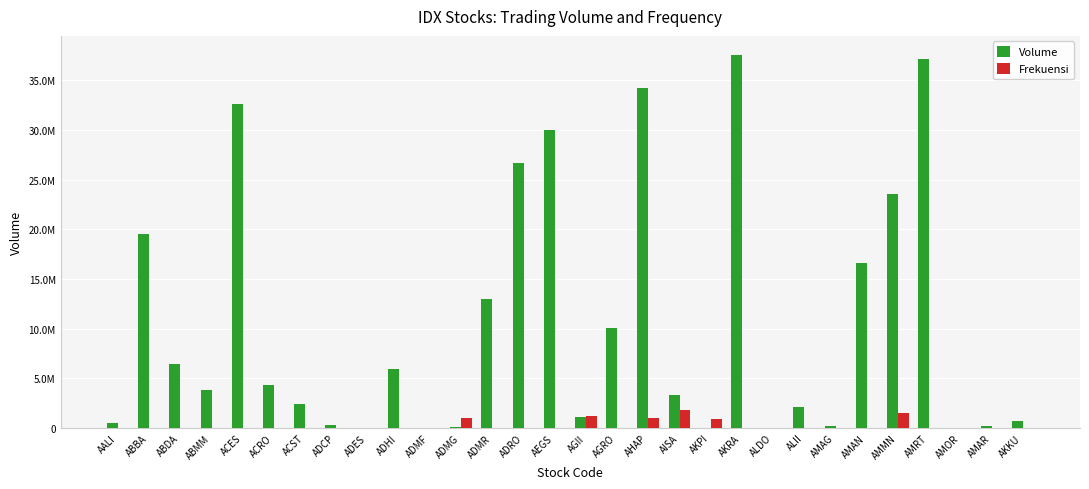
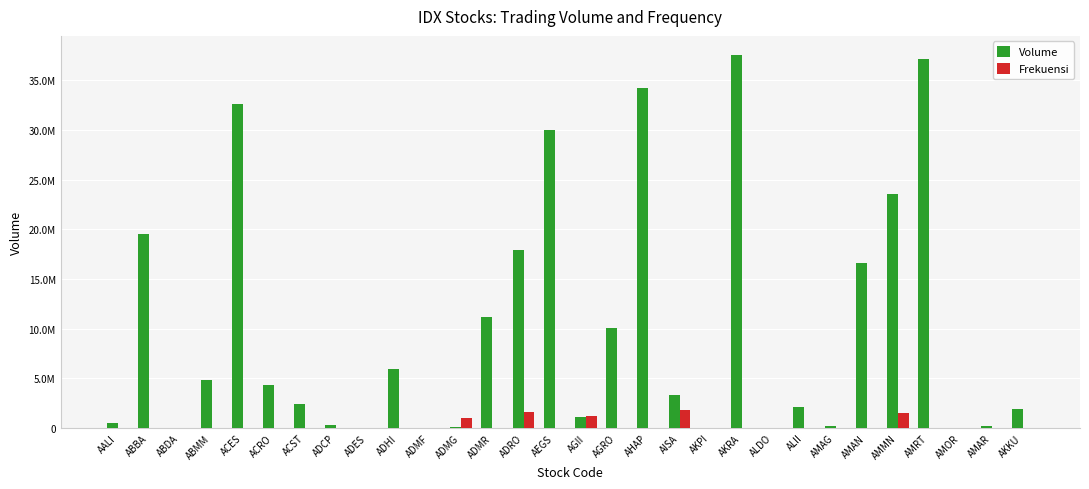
  {
    "Volume": {
      "AALI": 1000000,
      "ABBA": 19000000,
-     "ABDA": 6000000,
-     "ABMM": 4000000,
+     "ABDA": 0,
+     "ABMM": 5000000,
      "ACES": 33000000,
      "ACRO": 4000000,
      "ACST": 2000000,
      "ADCP": 0,
      "ADHI": 6000000,
-     "ADMR": 13000000,
-     "ADRO": 27000000,
+     "ADMR": 11000000,
+     "ADRO": 18000000,
      "AEGS": 30000000,
      "AGII": 1000000,
      "AGRO": 10000000,
      "AHAP": 34000000,
      "AISA": 3000000,
      "AKRA": 38000000,
      "ALII": 2000000,
      "AMAN": 17000000,
      "AMMN": 24000000,
      "AMRT": 37000000,
-     "AKKU": 1000000
+     "AKKU": 2000000
    },
    "Frekuensi": {
      "ABDA": 0,
      "ADMG": 1000000,
-     "ADRO": 0,
+     "ADRO": 2000000,
      "AGII": 1000000,
-     "AHAP": 1000000,
+     "AHAP": 0,
      "AISA": 2000000,
-     "AKPI": 1000000,
+     "AKPI": 0,
      "AMMN": 1000000
    }
  }
